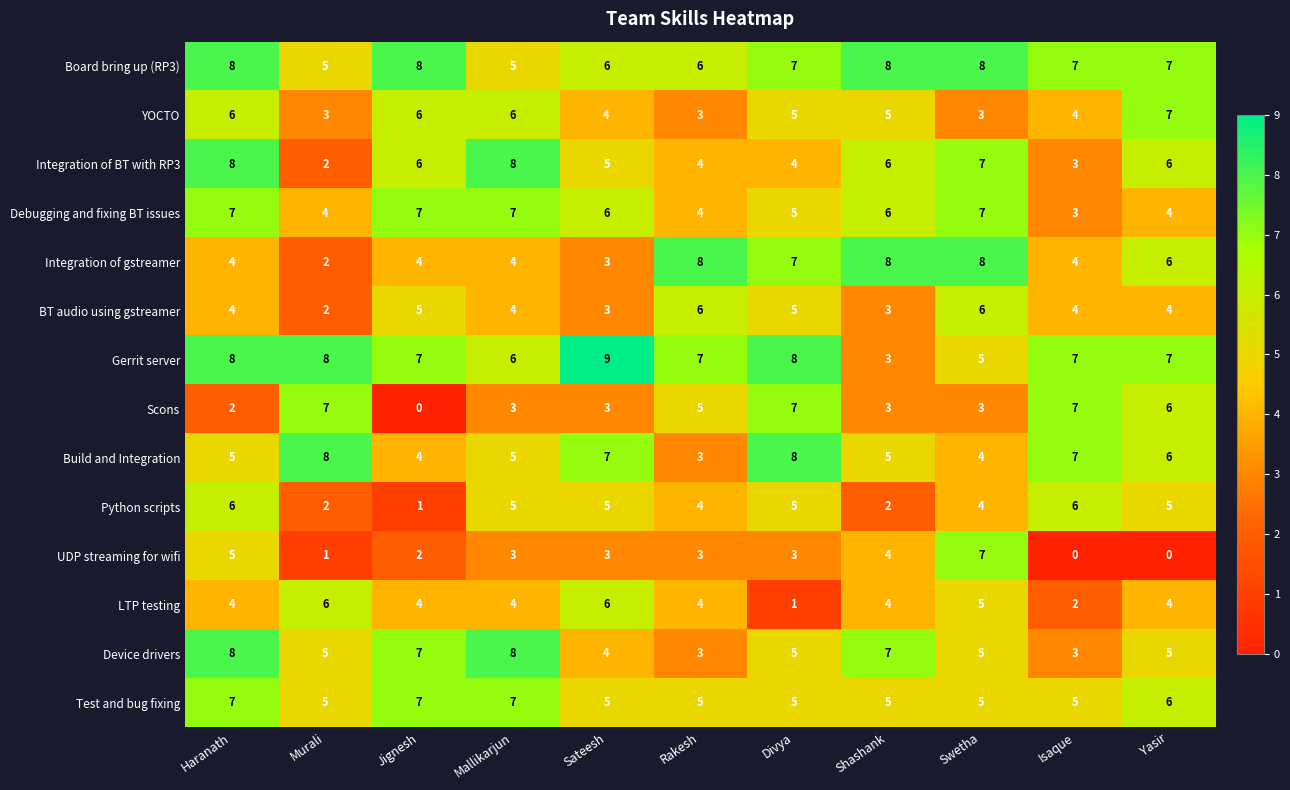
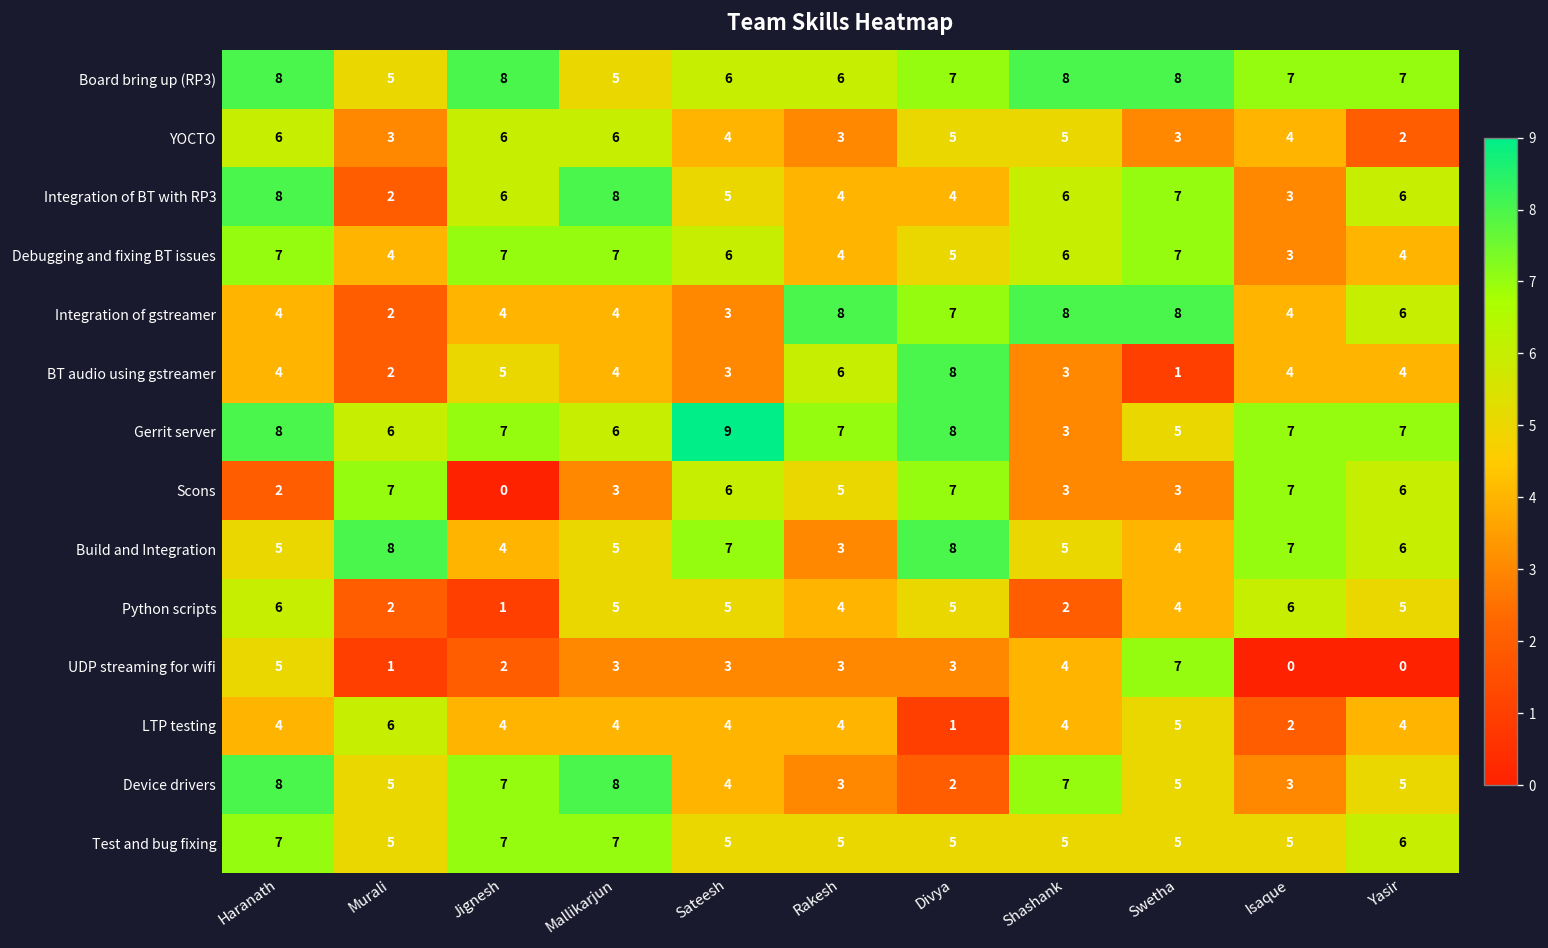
  {
    "Board bring up (RP3)": {
      "Haranath": 8,
      "Murali": 5,
      "Jignesh": 8,
      "Mallikarjun": 5,
      "Sateesh": 6,
      "Rakesh": 6,
      "Divya": 7,
      "Shashank": 8,
      "Swetha": 8,
      "Isaque": 7,
      "Yasir": 7
    },
    "YOCTO": {
      "Haranath": 6,
      "Murali": 3,
      "Jignesh": 6,
      "Mallikarjun": 6,
      "Sateesh": 4,
      "Rakesh": 3,
      "Divya": 5,
      "Shashank": 5,
      "Swetha": 3,
      "Isaque": 4,
-     "Yasir": 7
+     "Yasir": 2
    },
    "Integration of BT with RP3": {
      "Haranath": 8,
      "Murali": 2,
      "Jignesh": 6,
      "Mallikarjun": 8,
      "Sateesh": 5,
      "Rakesh": 4,
      "Divya": 4,
      "Shashank": 6,
      "Swetha": 7,
      "Isaque": 3,
      "Yasir": 6
    },
    "Debugging and fixing BT issues": {
      "Haranath": 7,
      "Murali": 4,
      "Jignesh": 7,
      "Mallikarjun": 7,
      "Sateesh": 6,
      "Rakesh": 4,
      "Divya": 5,
      "Shashank": 6,
      "Swetha": 7,
      "Isaque": 3,
      "Yasir": 4
    },
    "Integration of gstreamer": {
      "Haranath": 4,
      "Murali": 2,
      "Jignesh": 4,
      "Mallikarjun": 4,
      "Sateesh": 3,
      "Rakesh": 8,
      "Divya": 7,
      "Shashank": 8,
      "Swetha": 8,
      "Isaque": 4,
      "Yasir": 6
    },
    "BT audio using gstreamer": {
      "Haranath": 4,
      "Murali": 2,
      "Jignesh": 5,
      "Mallikarjun": 4,
      "Sateesh": 3,
      "Rakesh": 6,
-     "Divya": 5,
+     "Divya": 8,
      "Shashank": 3,
-     "Swetha": 6,
+     "Swetha": 1,
      "Isaque": 4,
      "Yasir": 4
    },
    "Gerrit server": {
      "Haranath": 8,
-     "Murali": 8,
+     "Murali": 6,
      "Jignesh": 7,
      "Mallikarjun": 6,
      "Sateesh": 9,
      "Rakesh": 7,
      "Divya": 8,
      "Shashank": 3,
      "Swetha": 5,
      "Isaque": 7,
      "Yasir": 7
    },
    "Scons": {
      "Haranath": 2,
      "Murali": 7,
      "Jignesh": 0,
      "Mallikarjun": 3,
-     "Sateesh": 3,
+     "Sateesh": 6,
      "Rakesh": 5,
      "Divya": 7,
      "Shashank": 3,
      "Swetha": 3,
      "Isaque": 7,
      "Yasir": 6
    },
    "Build and Integration": {
      "Haranath": 5,
      "Murali": 8,
      "Jignesh": 4,
      "Mallikarjun": 5,
      "Sateesh": 7,
      "Rakesh": 3,
      "Divya": 8,
      "Shashank": 5,
      "Swetha": 4,
      "Isaque": 7,
      "Yasir": 6
    },
    "Python scripts": {
      "Haranath": 6,
      "Murali": 2,
      "Jignesh": 1,
      "Mallikarjun": 5,
      "Sateesh": 5,
      "Rakesh": 4,
      "Divya": 5,
      "Shashank": 2,
      "Swetha": 4,
      "Isaque": 6,
      "Yasir": 5
    },
    "UDP streaming for wifi": {
      "Haranath": 5,
      "Murali": 1,
      "Jignesh": 2,
      "Mallikarjun": 3,
      "Sateesh": 3,
      "Rakesh": 3,
      "Divya": 3,
      "Shashank": 4,
      "Swetha": 7,
      "Isaque": 0,
      "Yasir": 0
    },
    "LTP testing": {
      "Haranath": 4,
      "Murali": 6,
      "Jignesh": 4,
      "Mallikarjun": 4,
-     "Sateesh": 6,
+     "Sateesh": 4,
      "Rakesh": 4,
      "Divya": 1,
      "Shashank": 4,
      "Swetha": 5,
      "Isaque": 2,
      "Yasir": 4
    },
    "Device drivers": {
      "Haranath": 8,
      "Murali": 5,
      "Jignesh": 7,
      "Mallikarjun": 8,
      "Sateesh": 4,
      "Rakesh": 3,
-     "Divya": 5,
+     "Divya": 2,
      "Shashank": 7,
      "Swetha": 5,
      "Isaque": 3,
      "Yasir": 5
    },
    "Test and bug fixing": {
      "Haranath": 7,
      "Murali": 5,
      "Jignesh": 7,
      "Mallikarjun": 7,
      "Sateesh": 5,
      "Rakesh": 5,
      "Divya": 5,
      "Shashank": 5,
      "Swetha": 5,
      "Isaque": 5,
      "Yasir": 6
    }
  }
